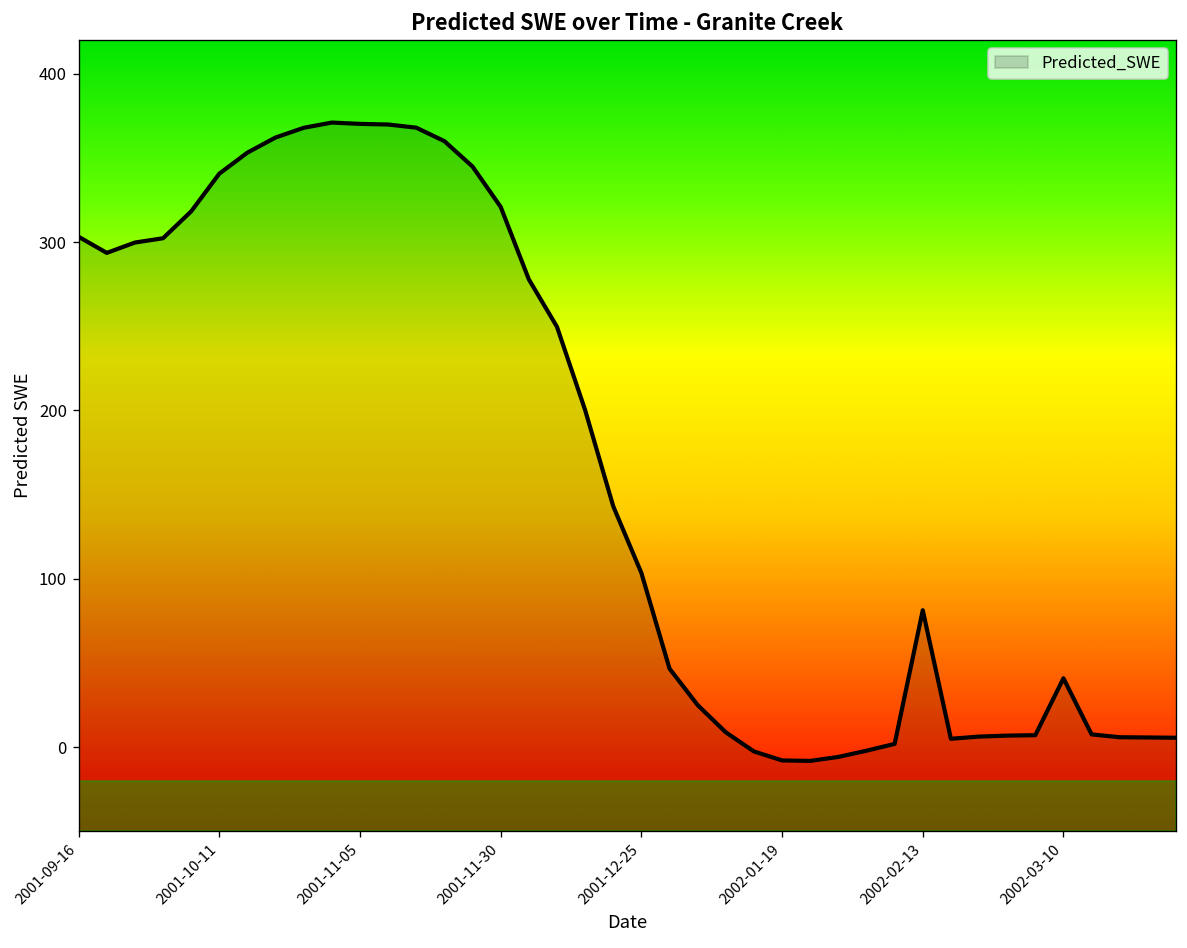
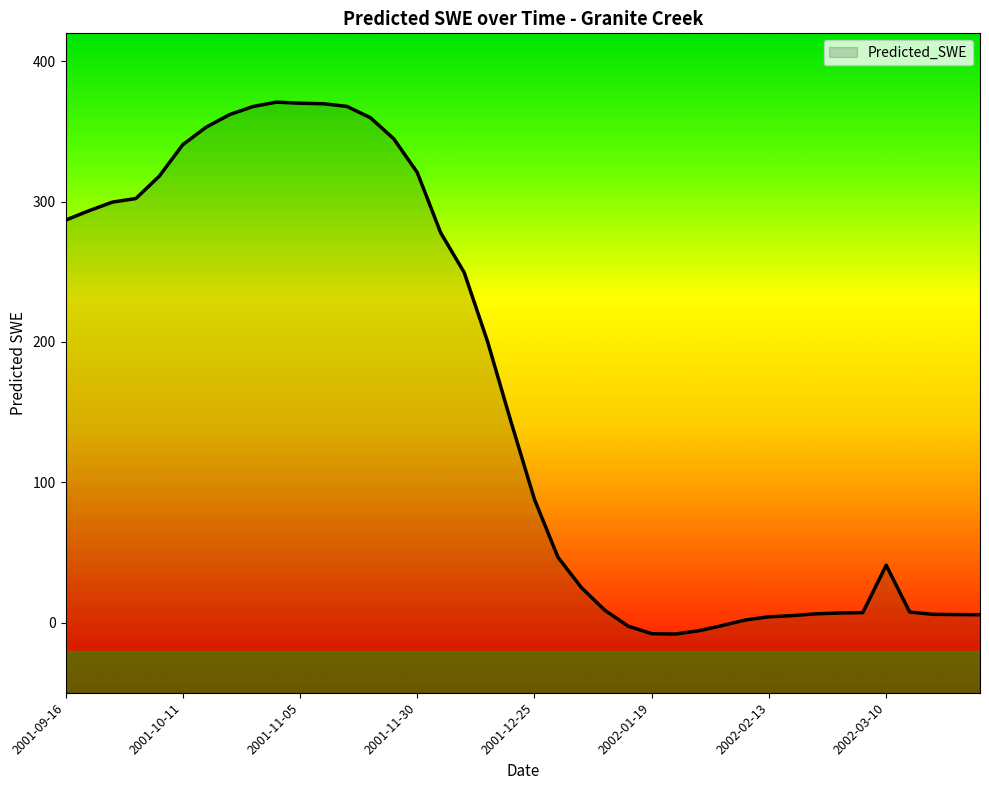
  {
-   "2001-09-16": 303,
+   "2001-09-16": 287,
    "2001-10-11": 341,
    "2001-11-05": 370,
    "2001-11-30": 321,
-   "2001-12-25": 103,
+   "2001-12-25": 88,
    "2002-01-19": -8,
-   "2002-02-13": 81,
+   "2002-02-13": 4,
    "2002-03-10": 41
  }
